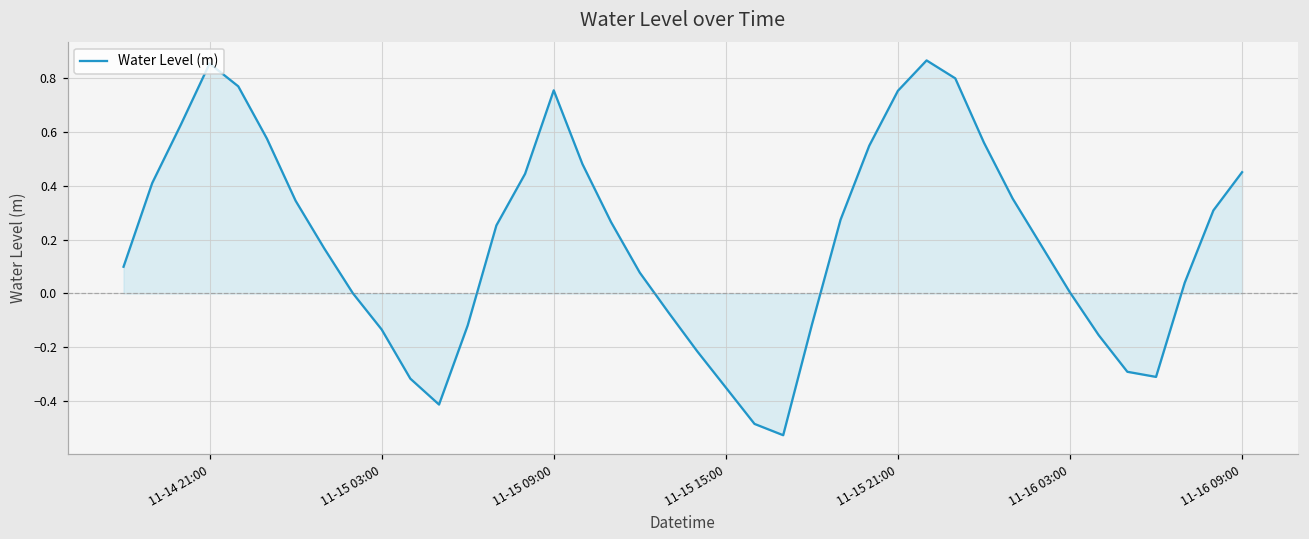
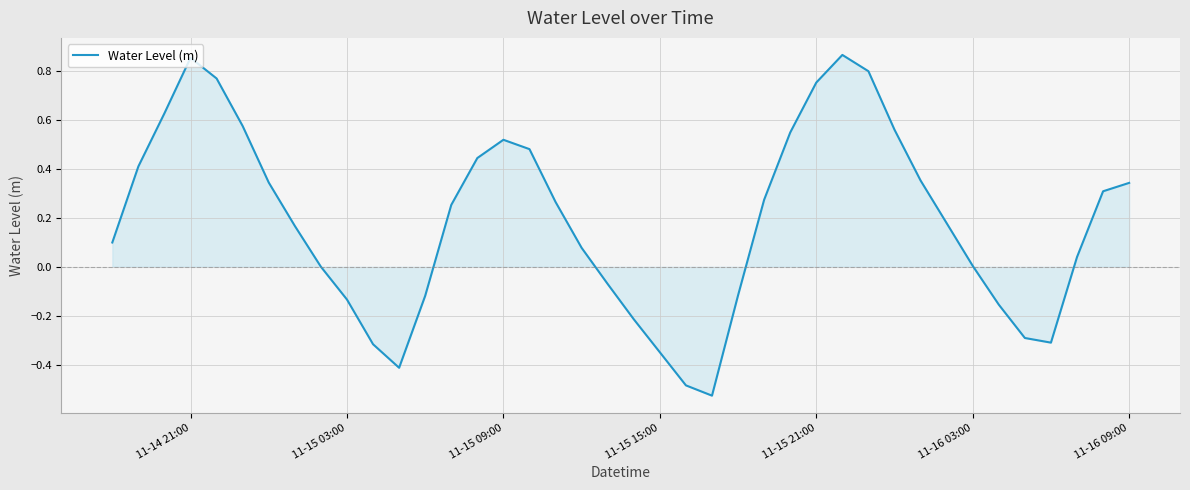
  {
    "Water Level (m)": {
      "11-15 03:00": -0.13,
-     "11-15 09:00": 0.75,
+     "11-15 09:00": 0.52,
      "11-15 15:00": -0.35,
-     "11-16 09:00": 0.45
+     "11-16 09:00": 0.34
    }
  }
